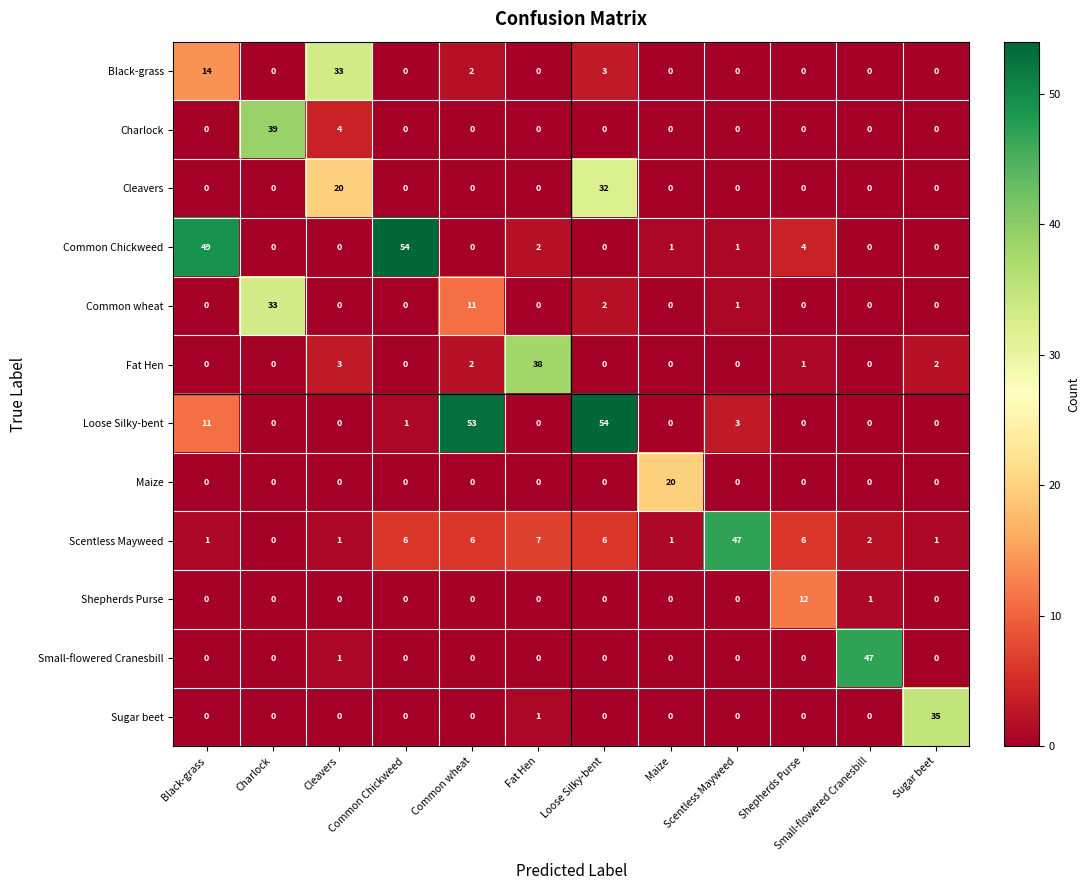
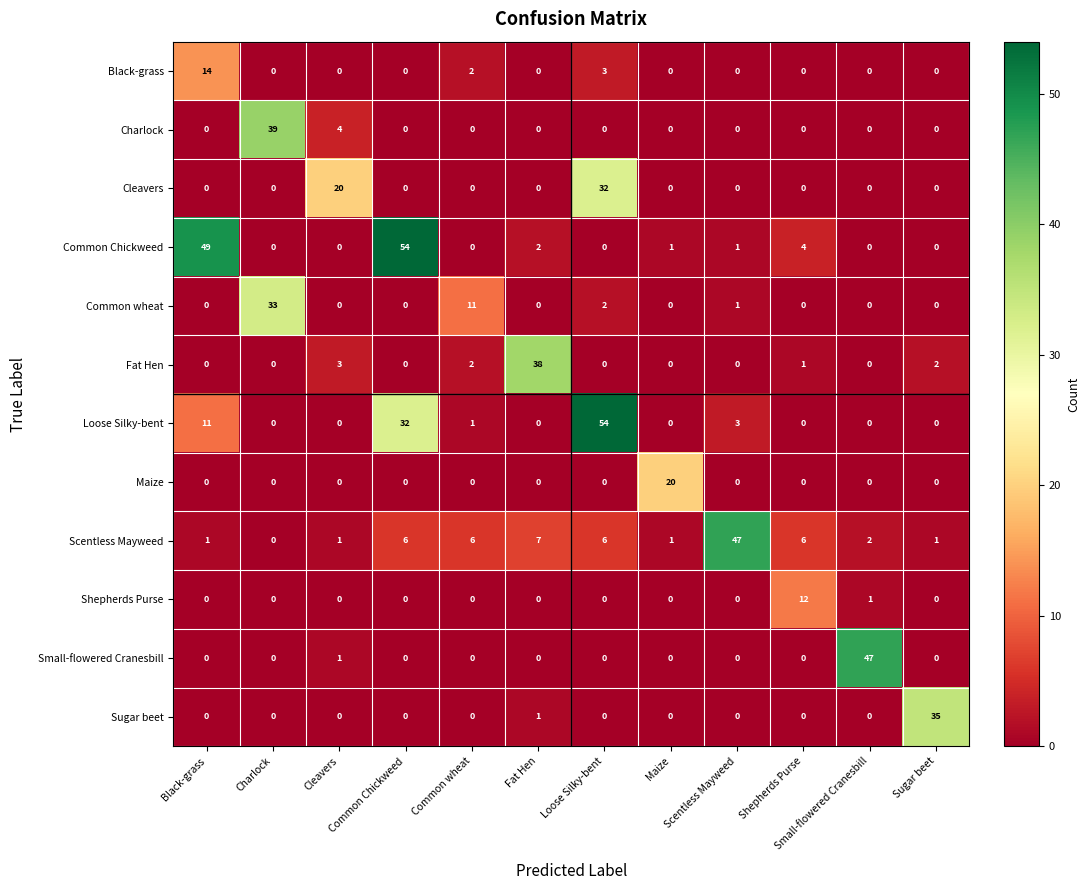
  {
    "Black-grass": {
      "Black-grass": 14,
      "Charlock": 0,
-     "Cleavers": 33,
+     "Cleavers": 0,
      "Common Chickweed": 0,
      "Common wheat": 2,
      "Fat Hen": 0,
      "Loose Silky-bent": 3,
      "Maize": 0,
      "Scentless Mayweed": 0,
      "Shepherds Purse": 0,
      "Small-flowered Cranesbill": 0,
      "Sugar beet": 0
    },
    "Charlock": {
      "Black-grass": 0,
      "Charlock": 39,
      "Cleavers": 4,
      "Common Chickweed": 0,
      "Common wheat": 0,
      "Fat Hen": 0,
      "Loose Silky-bent": 0,
      "Maize": 0,
      "Scentless Mayweed": 0,
      "Shepherds Purse": 0,
      "Small-flowered Cranesbill": 0,
      "Sugar beet": 0
    },
    "Cleavers": {
      "Black-grass": 0,
      "Charlock": 0,
      "Cleavers": 20,
      "Common Chickweed": 0,
      "Common wheat": 0,
      "Fat Hen": 0,
      "Loose Silky-bent": 32,
      "Maize": 0,
      "Scentless Mayweed": 0,
      "Shepherds Purse": 0,
      "Small-flowered Cranesbill": 0,
      "Sugar beet": 0
    },
    "Common Chickweed": {
      "Black-grass": 49,
      "Charlock": 0,
      "Cleavers": 0,
      "Common Chickweed": 54,
      "Common wheat": 0,
      "Fat Hen": 2,
      "Loose Silky-bent": 0,
      "Maize": 1,
      "Scentless Mayweed": 1,
      "Shepherds Purse": 4,
      "Small-flowered Cranesbill": 0,
      "Sugar beet": 0
    },
    "Common wheat": {
      "Black-grass": 0,
      "Charlock": 33,
      "Cleavers": 0,
      "Common Chickweed": 0,
      "Common wheat": 11,
      "Fat Hen": 0,
      "Loose Silky-bent": 2,
      "Maize": 0,
      "Scentless Mayweed": 1,
      "Shepherds Purse": 0,
      "Small-flowered Cranesbill": 0,
      "Sugar beet": 0
    },
    "Fat Hen": {
      "Black-grass": 0,
      "Charlock": 0,
      "Cleavers": 3,
      "Common Chickweed": 0,
      "Common wheat": 2,
      "Fat Hen": 38,
      "Loose Silky-bent": 0,
      "Maize": 0,
      "Scentless Mayweed": 0,
      "Shepherds Purse": 1,
      "Small-flowered Cranesbill": 0,
      "Sugar beet": 2
    },
    "Loose Silky-bent": {
      "Black-grass": 11,
      "Charlock": 0,
      "Cleavers": 0,
-     "Common Chickweed": 1,
-     "Common wheat": 53,
+     "Common Chickweed": 32,
+     "Common wheat": 1,
      "Fat Hen": 0,
      "Loose Silky-bent": 54,
      "Maize": 0,
      "Scentless Mayweed": 3,
      "Shepherds Purse": 0,
      "Small-flowered Cranesbill": 0,
      "Sugar beet": 0
    },
    "Maize": {
      "Black-grass": 0,
      "Charlock": 0,
      "Cleavers": 0,
      "Common Chickweed": 0,
      "Common wheat": 0,
      "Fat Hen": 0,
      "Loose Silky-bent": 0,
      "Maize": 20,
      "Scentless Mayweed": 0,
      "Shepherds Purse": 0,
      "Small-flowered Cranesbill": 0,
      "Sugar beet": 0
    },
    "Scentless Mayweed": {
      "Black-grass": 1,
      "Charlock": 0,
      "Cleavers": 1,
      "Common Chickweed": 6,
      "Common wheat": 6,
      "Fat Hen": 7,
      "Loose Silky-bent": 6,
      "Maize": 1,
      "Scentless Mayweed": 47,
      "Shepherds Purse": 6,
      "Small-flowered Cranesbill": 2,
      "Sugar beet": 1
    },
    "Shepherds Purse": {
      "Black-grass": 0,
      "Charlock": 0,
      "Cleavers": 0,
      "Common Chickweed": 0,
      "Common wheat": 0,
      "Fat Hen": 0,
      "Loose Silky-bent": 0,
      "Maize": 0,
      "Scentless Mayweed": 0,
      "Shepherds Purse": 12,
      "Small-flowered Cranesbill": 1,
      "Sugar beet": 0
    },
    "Small-flowered Cranesbill": {
      "Black-grass": 0,
      "Charlock": 0,
      "Cleavers": 1,
      "Common Chickweed": 0,
      "Common wheat": 0,
      "Fat Hen": 0,
      "Loose Silky-bent": 0,
      "Maize": 0,
      "Scentless Mayweed": 0,
      "Shepherds Purse": 0,
      "Small-flowered Cranesbill": 47,
      "Sugar beet": 0
    },
    "Sugar beet": {
      "Black-grass": 0,
      "Charlock": 0,
      "Cleavers": 0,
      "Common Chickweed": 0,
      "Common wheat": 0,
      "Fat Hen": 1,
      "Loose Silky-bent": 0,
      "Maize": 0,
      "Scentless Mayweed": 0,
      "Shepherds Purse": 0,
      "Small-flowered Cranesbill": 0,
      "Sugar beet": 35
    }
  }
